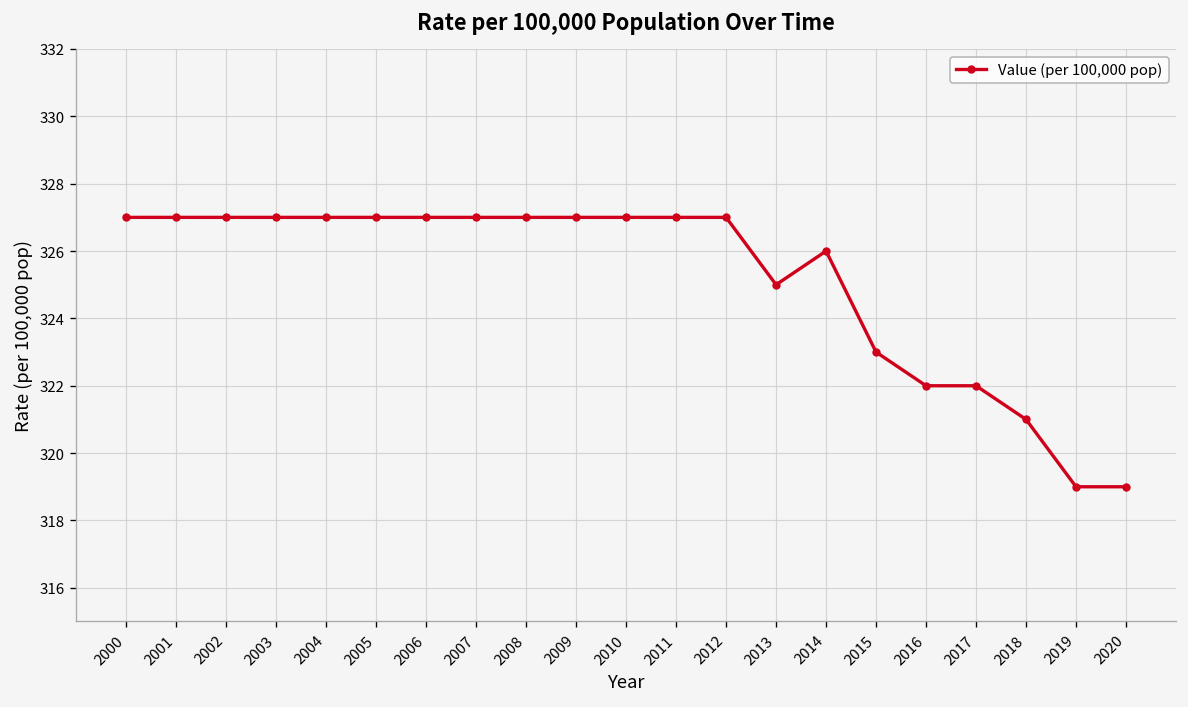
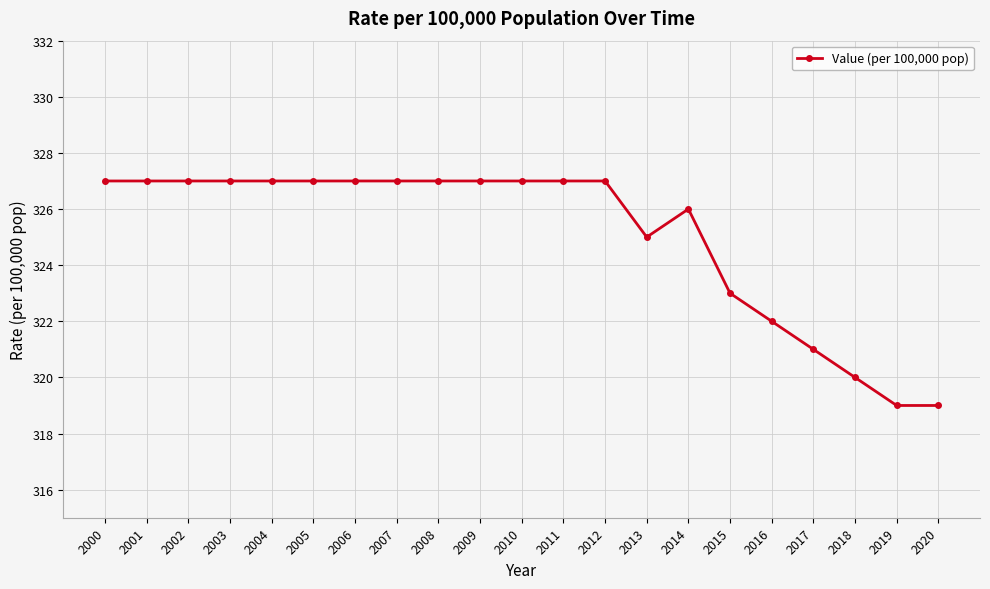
  {
    "2000": 327,
    "2001": 327,
    "2002": 327,
    "2003": 327,
    "2004": 327,
    "2005": 327,
    "2006": 327,
    "2007": 327,
    "2008": 327,
    "2009": 327,
    "2010": 327,
    "2011": 327,
    "2012": 327,
    "2013": 325,
    "2014": 326,
    "2015": 323,
    "2016": 322,
-   "2017": 322,
-   "2018": 321,
+   "2017": 321,
+   "2018": 320,
    "2019": 319,
    "2020": 319
  }
